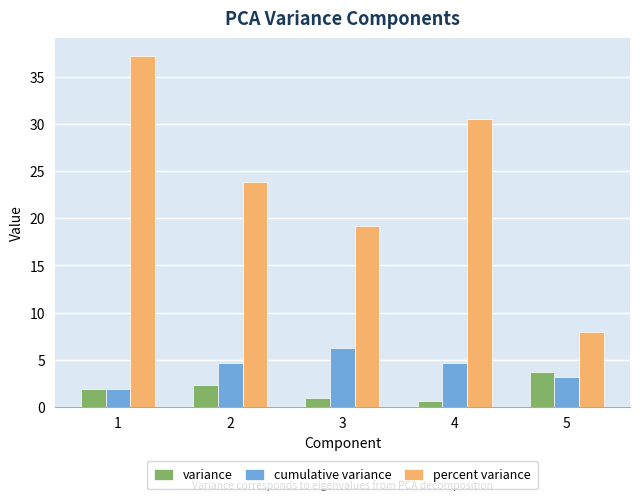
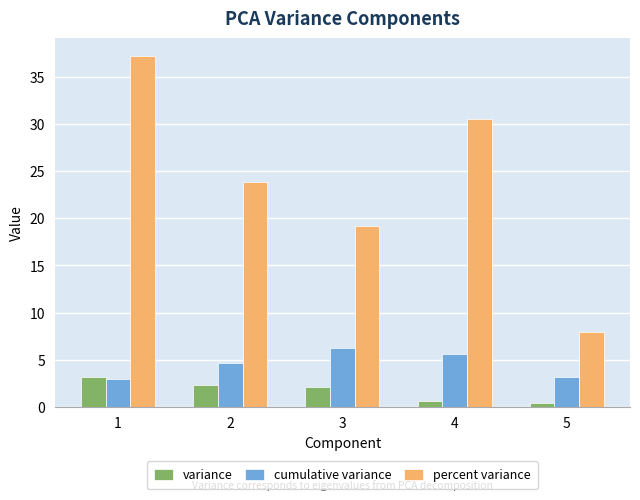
  {
    "variance": {
-     "1": 2,
+     "1": 3,
      "2": 2,
-     "3": 1,
+     "3": 2,
      "4": 1,
-     "5": 4
+     "5": 0
    },
    "cumulative variance": {
-     "1": 2,
+     "1": 3,
      "2": 5,
      "3": 6,
-     "4": 5,
+     "4": 6,
      "5": 3
    },
    "percent variance": {
      "1": 37,
      "2": 24,
      "3": 19,
      "4": 31,
      "5": 8
    }
  }
